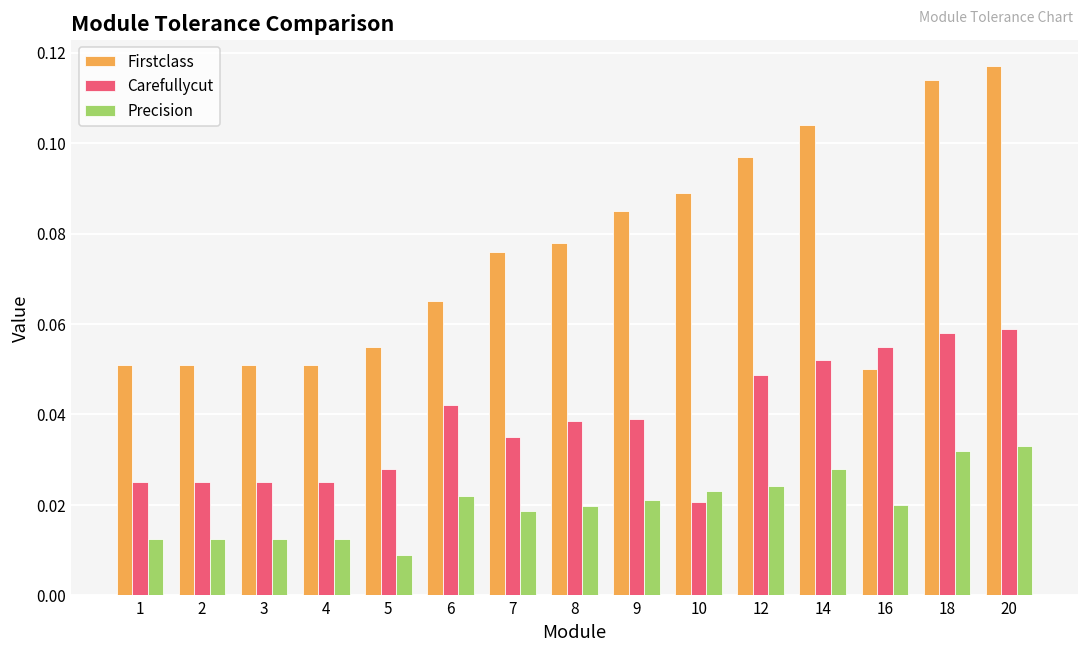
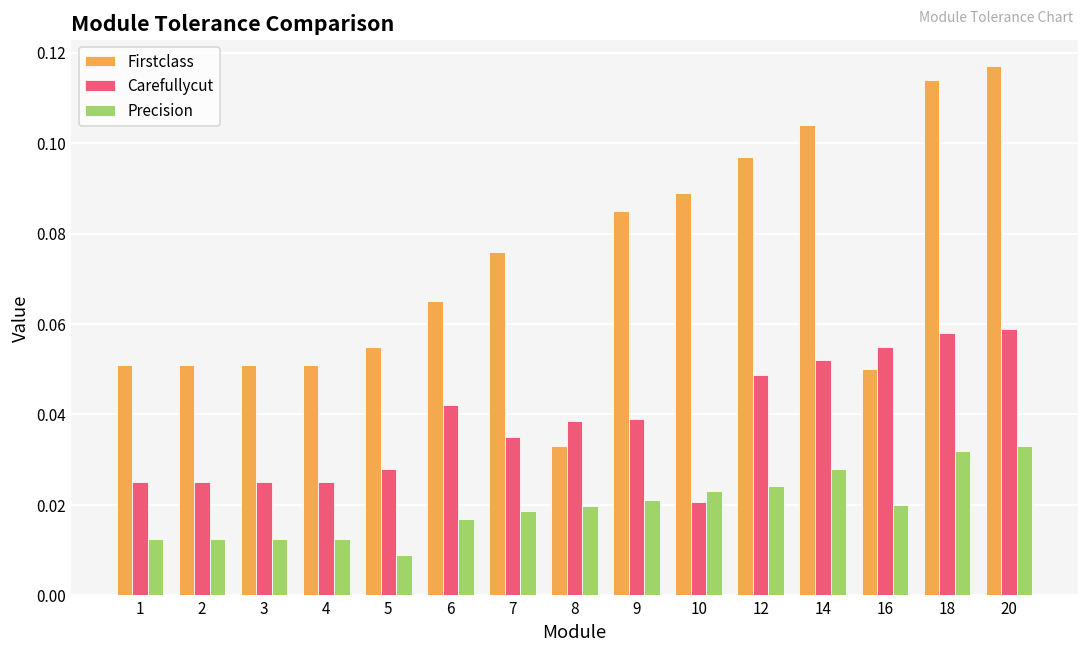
  {
    "Firstclass": {
      "1": 0.051,
      "2": 0.051,
      "3": 0.051,
      "4": 0.051,
      "5": 0.055,
      "6": 0.065,
      "7": 0.076,
-     "8": 0.078,
+     "8": 0.033,
      "9": 0.085,
      "10": 0.089,
      "12": 0.097,
      "14": 0.104,
      "16": 0.050,
      "18": 0.114,
      "20": 0.117
    },
    "Carefullycut": {
      "1": 0.025,
      "2": 0.025,
      "3": 0.025,
      "4": 0.025,
      "5": 0.028,
      "6": 0.042,
      "7": 0.035,
      "8": 0.039,
      "9": 0.039,
      "10": 0.021,
      "12": 0.049,
      "14": 0.052,
      "16": 0.055,
      "18": 0.058,
      "20": 0.059
    },
    "Precision": {
      "1": 0.013,
      "2": 0.013,
      "3": 0.013,
      "4": 0.013,
      "5": 0.009,
-     "6": 0.022,
+     "6": 0.017,
      "7": 0.019,
      "8": 0.020,
      "9": 0.021,
      "10": 0.023,
      "12": 0.024,
      "14": 0.028,
      "16": 0.020,
      "18": 0.032,
      "20": 0.033
    }
  }
